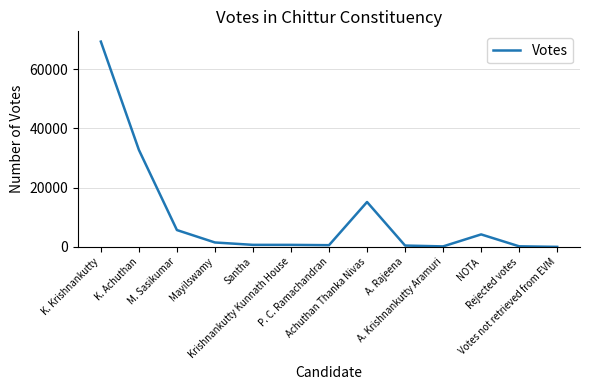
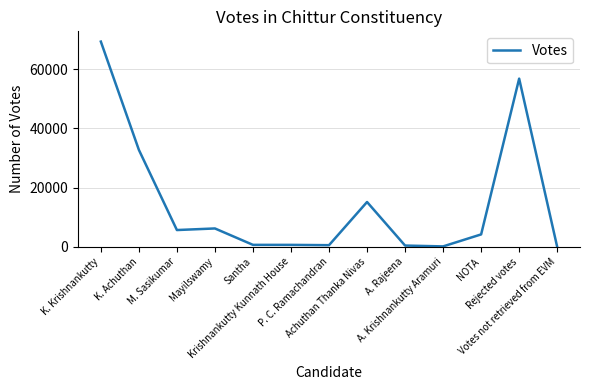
  {
    "K. Krishnankutty": 69000,
    "K. Achuthan": 33000,
    "M. Sasikumar": 6000,
-   "Mayilswamy": 1000,
+   "Mayilswamy": 6000,
    "Santha": 1000,
    "Krishnankutty Kunnath House": 1000,
    "P. C. Ramachandran": 1000,
    "Achuthan Thanka Nivas": 15000,
    "A. Rajeena": 0,
    "A. Krishnankutty Aramuri": 0,
    "NOTA": 4000,
-   "Rejected votes": 0,
+   "Rejected votes": 57000,
    "Votes not retrieved from EVM": 0
  }
